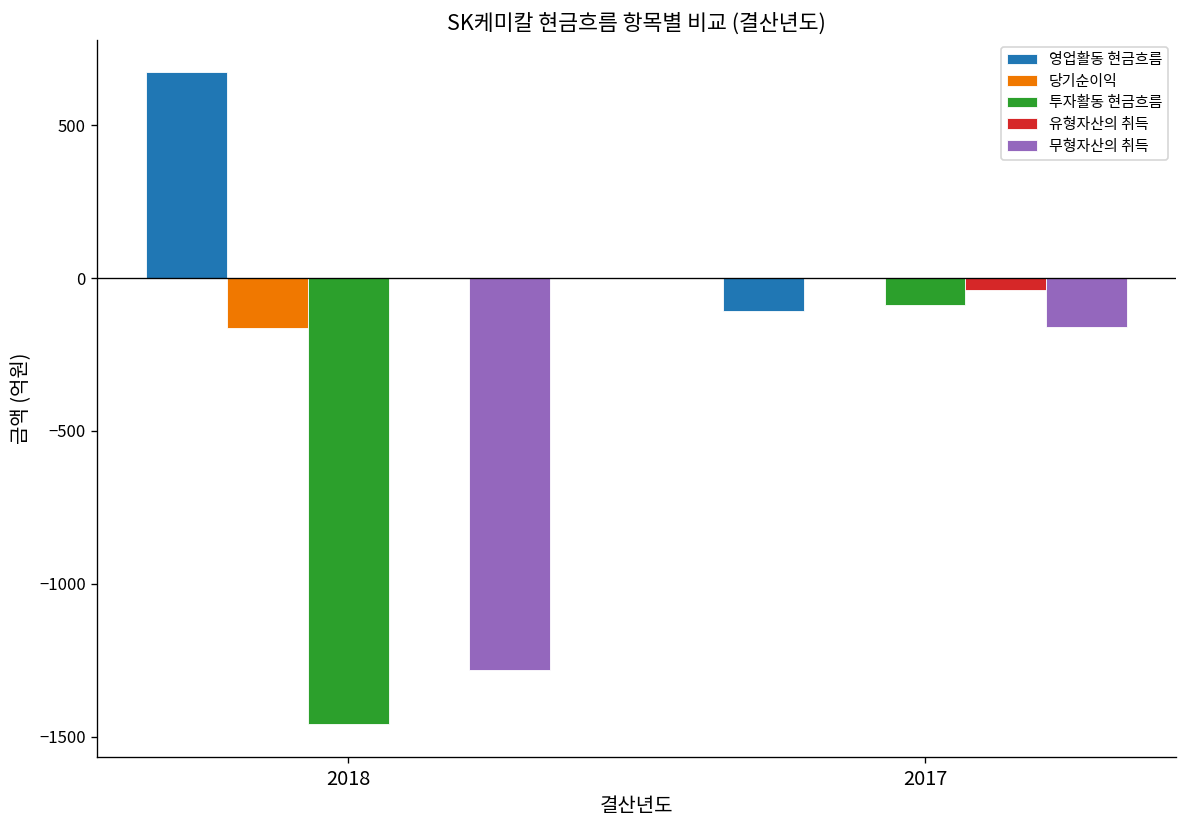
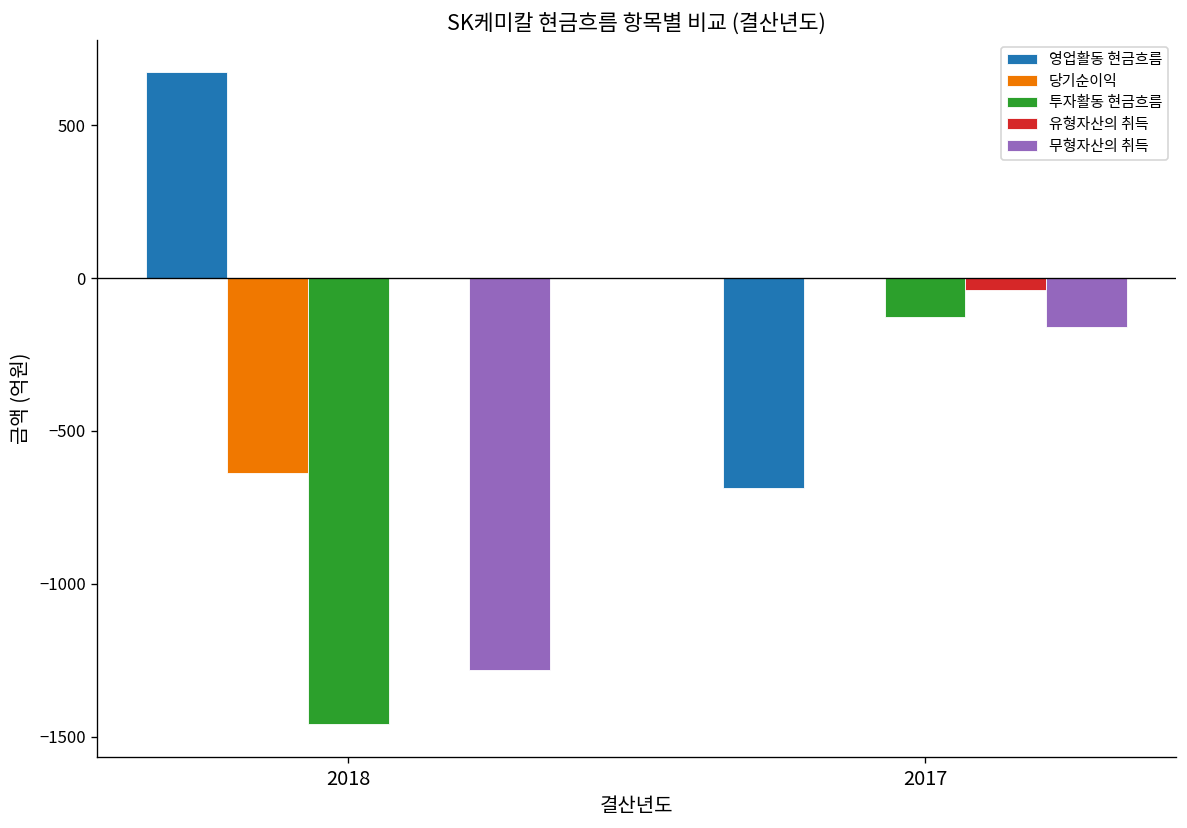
  {
    "영업활동 현금흐름": {
      "2018": 670,
-     "2017": -110
+     "2017": -690
    },
    "당기순이익": {
-     "2018": -160,
+     "2018": -640,
      "2017": 0
    },
    "투자활동 현금흐름": {
      "2018": -1460,
-     "2017": -90
+     "2017": -130
    },
    "유형자산의 취득": {
      "2018": 0,
      "2017": -40
    },
    "무형자산의 취득": {
      "2018": -1280,
      "2017": -160
    }
  }
